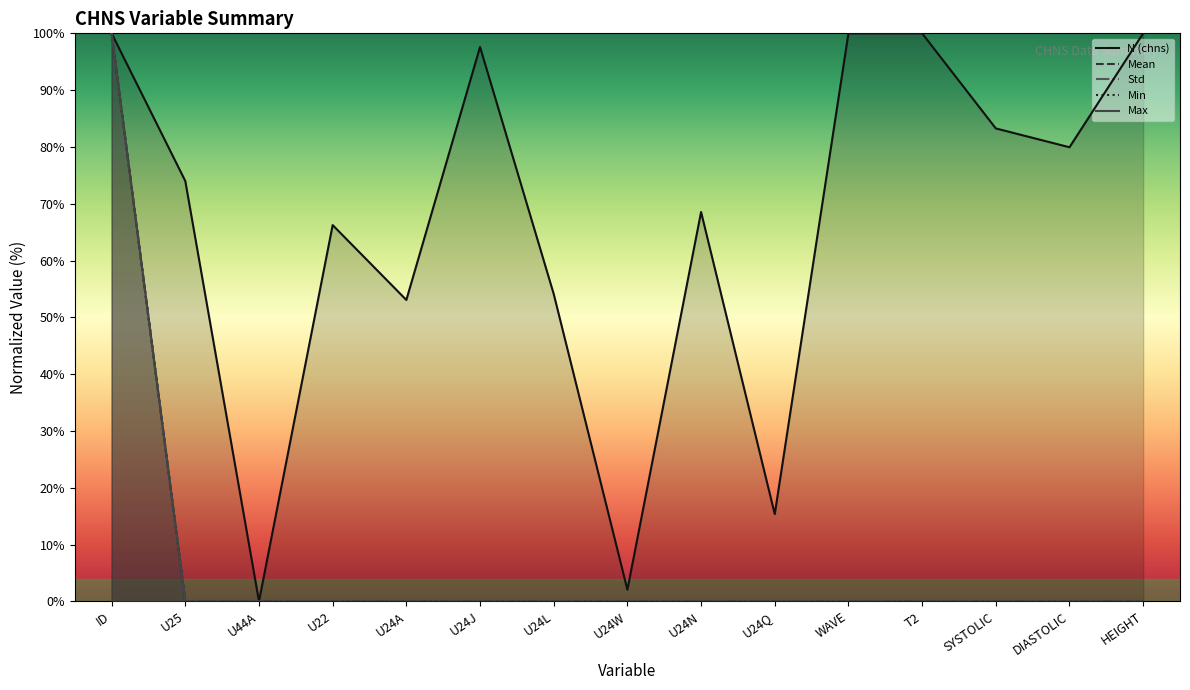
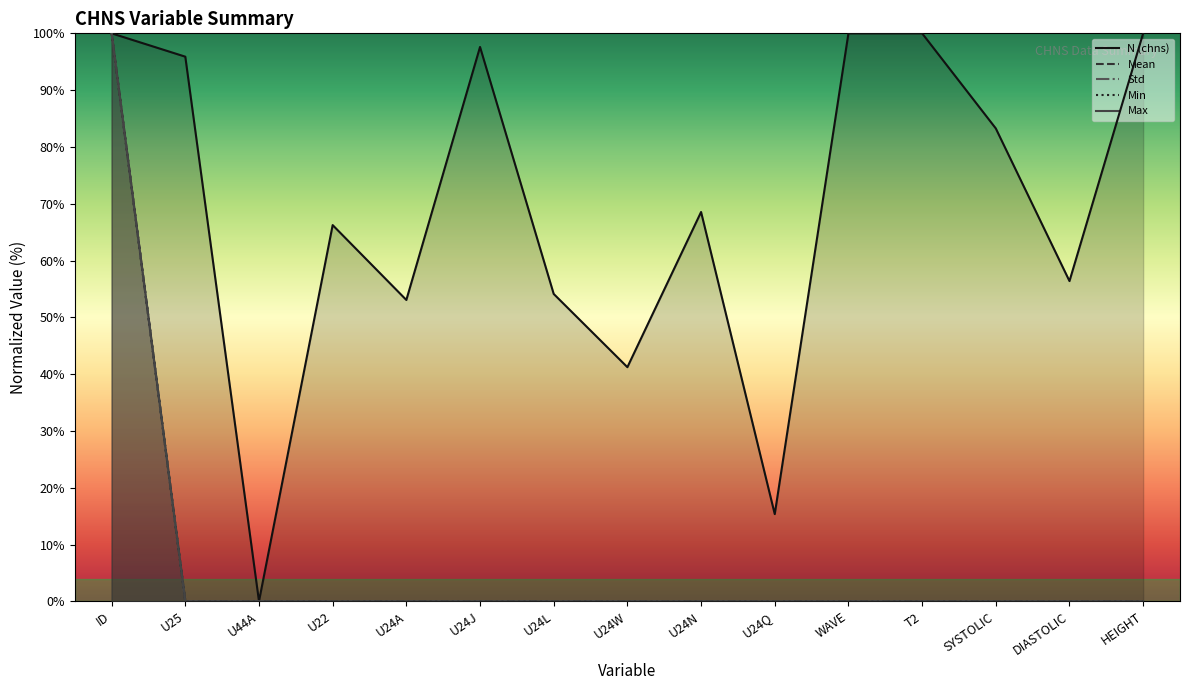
  {
    "N (chns)": {
-     "U25": "74%",
+     "U25": "96%",
      "U22": "66%",
      "U24A": "53%",
      "U24J": "98%",
      "U24L": "54%",
-     "U24W": "2%",
+     "U24W": "41%",
      "U24N": "69%",
      "U24Q": "15%",
      "WAVE": "100%",
      "T2": "100%",
      "SYSTOLIC": "83%",
-     "DIASTOLIC": "80%",
+     "DIASTOLIC": "56%",
      "HEIGHT": "100%"
    },
    "Max": {
      "U25": "0%",
      "U22": "0%",
      "U24A": "0%",
      "U24J": "0%",
      "U24L": "0%",
      "U24W": "0%",
      "U24N": "0%",
      "U24Q": "0%",
      "WAVE": "0%",
      "T2": "0%",
      "SYSTOLIC": "0%",
      "DIASTOLIC": "0%",
      "HEIGHT": "0%"
    }
  }
